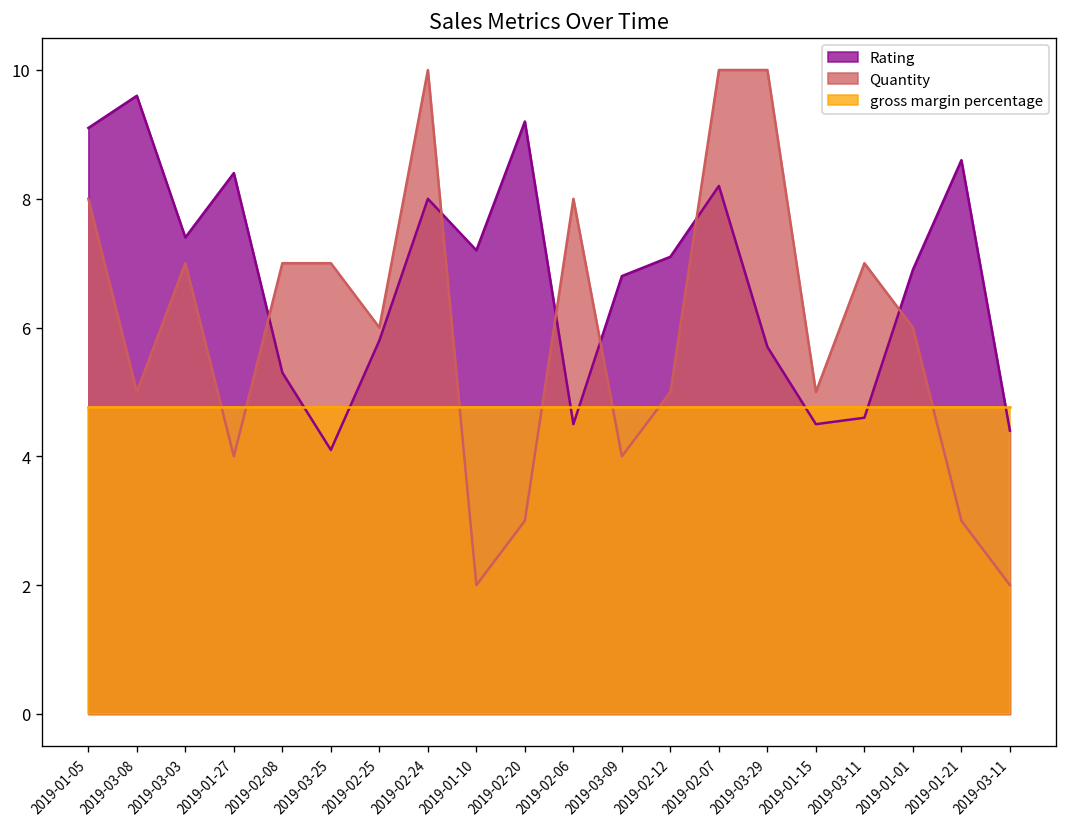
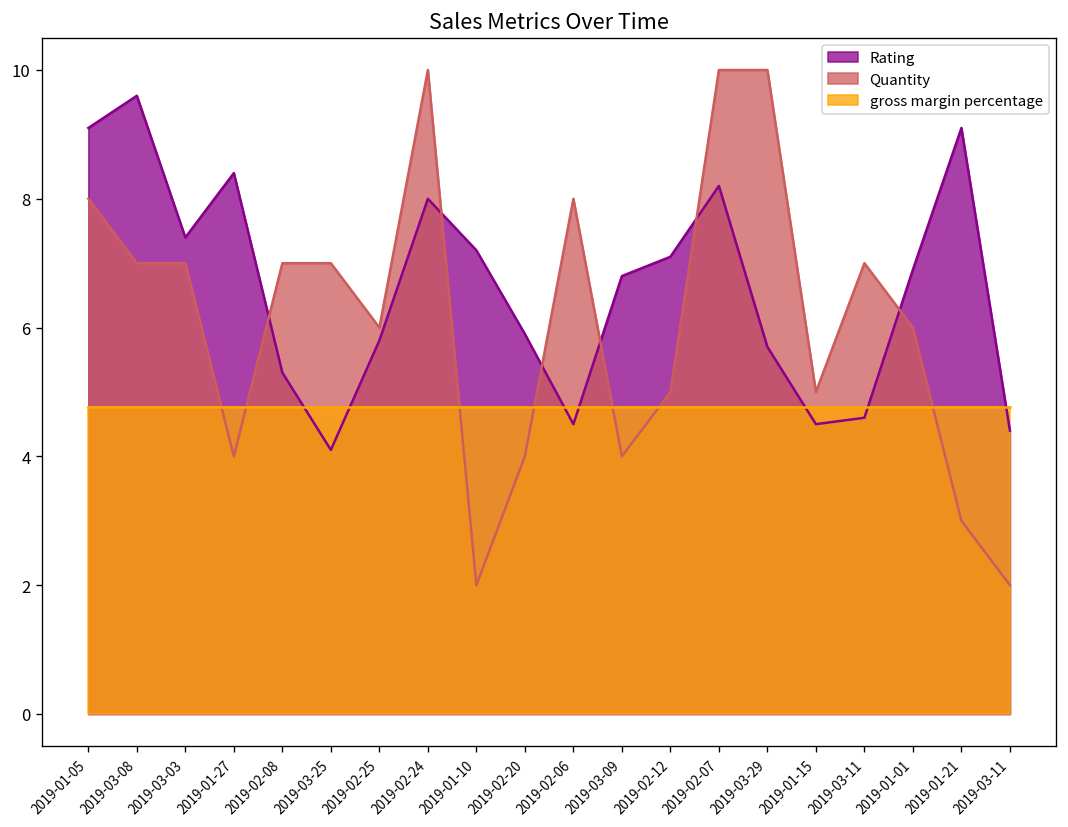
  {
    "Rating": {
      "2019-01-05": 9.1,
      "2019-03-08": 9.6,
      "2019-03-03": 7.4,
      "2019-01-27": 8.4,
      "2019-02-08": 5.3,
      "2019-03-25": 4.1,
      "2019-02-25": 5.8,
      "2019-02-24": 8.0,
      "2019-01-10": 7.2,
-     "2019-02-20": 9.2,
+     "2019-02-20": 5.9,
      "2019-02-06": 4.5,
      "2019-03-09": 6.8,
      "2019-02-12": 7.1,
      "2019-02-07": 8.2,
      "2019-03-29": 5.7,
      "2019-01-15": 4.5,
      "2019-01-01": 6.9,
-     "2019-01-21": 8.6
+     "2019-01-21": 9.1
    },
    "Quantity": {
      "2019-01-05": 8,
-     "2019-03-08": 5,
+     "2019-03-08": 7,
      "2019-03-03": 7,
      "2019-01-27": 4,
      "2019-02-08": 7,
      "2019-03-25": 7,
      "2019-02-25": 6,
      "2019-02-24": 10,
      "2019-01-10": 2,
-     "2019-02-20": 3,
+     "2019-02-20": 4,
      "2019-02-06": 8,
      "2019-03-09": 4,
      "2019-02-12": 5,
      "2019-02-07": 10,
      "2019-03-29": 10,
      "2019-01-15": 5,
      "2019-01-01": 6,
      "2019-01-21": 3
    },
    "gross margin percentage": {
      "2019-01-05": 4.8,
      "2019-03-08": 4.8,
      "2019-03-03": 4.8,
      "2019-01-27": 4.8,
      "2019-02-08": 4.8,
      "2019-03-25": 4.8,
      "2019-02-25": 4.8,
      "2019-02-24": 4.8,
      "2019-01-10": 4.8,
      "2019-02-20": 4.8,
      "2019-02-06": 4.8,
      "2019-03-09": 4.8,
      "2019-02-12": 4.8,
      "2019-02-07": 4.8,
      "2019-03-29": 4.8,
      "2019-01-15": 4.8,
      "2019-01-01": 4.8,
      "2019-01-21": 4.8
    }
  }
